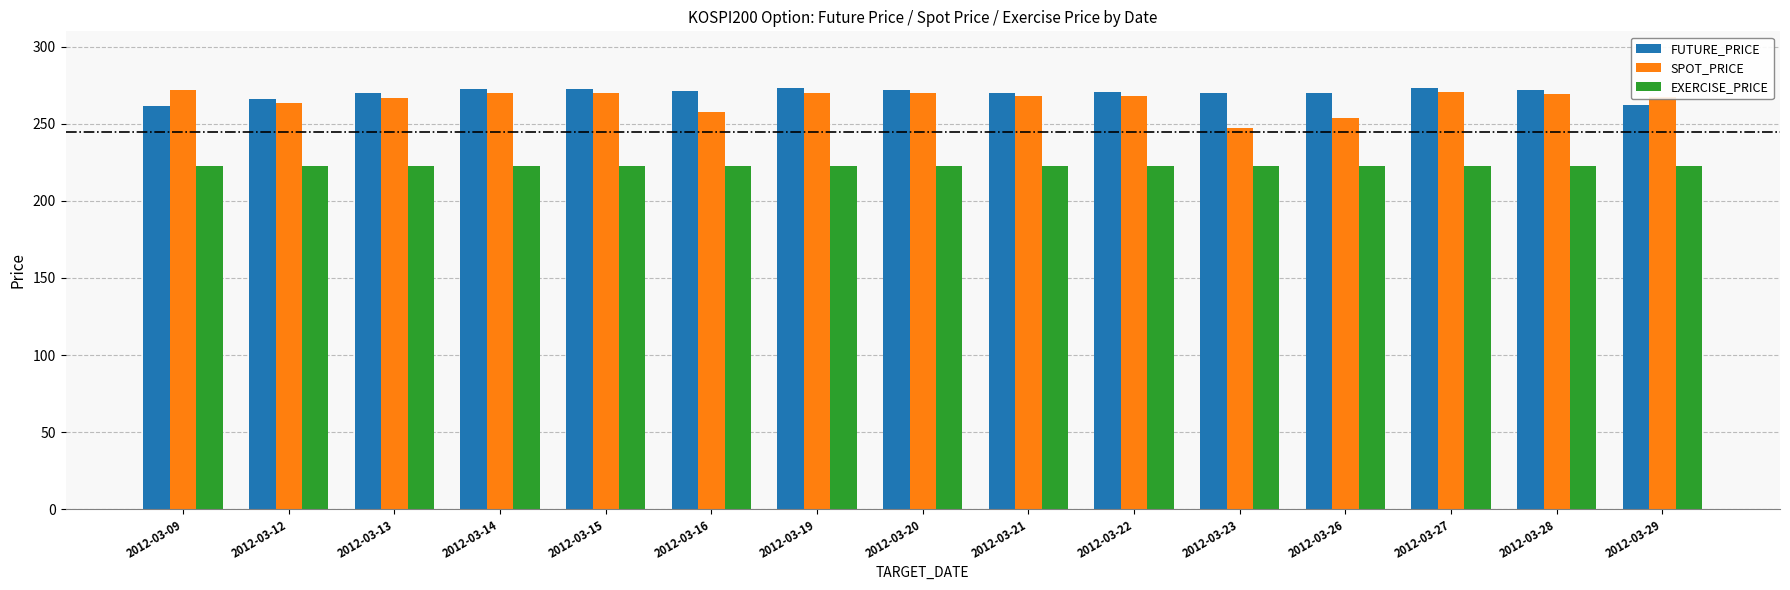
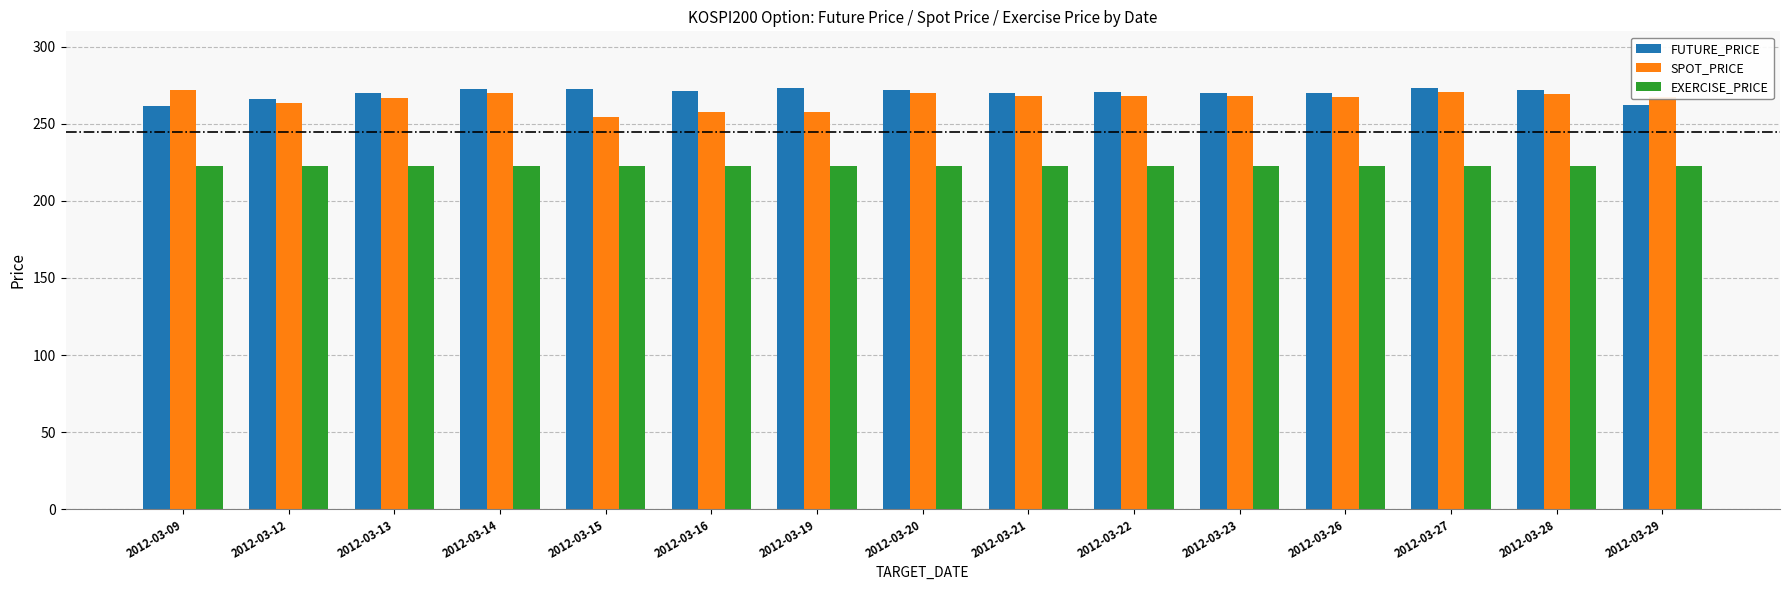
  {
    "FUTURE_PRICE": {
      "2012-03-09": 262,
      "2012-03-12": 266,
      "2012-03-13": 270,
      "2012-03-14": 273,
      "2012-03-15": 273,
      "2012-03-16": 272,
      "2012-03-19": 273,
      "2012-03-20": 272,
      "2012-03-21": 270,
      "2012-03-22": 271,
      "2012-03-23": 270,
      "2012-03-26": 270,
      "2012-03-27": 273,
      "2012-03-28": 272,
      "2012-03-29": 262
    },
    "SPOT_PRICE": {
      "2012-03-09": 272,
      "2012-03-12": 264,
      "2012-03-13": 267,
      "2012-03-14": 270,
-     "2012-03-15": 270,
+     "2012-03-15": 255,
      "2012-03-16": 258,
-     "2012-03-19": 270,
+     "2012-03-19": 258,
      "2012-03-20": 270,
      "2012-03-21": 268,
      "2012-03-22": 268,
-     "2012-03-23": 248,
-     "2012-03-26": 254,
+     "2012-03-23": 268,
+     "2012-03-26": 267,
      "2012-03-27": 271,
      "2012-03-28": 270
    },
    "EXERCISE_PRICE": {
      "2012-03-09": 223,
      "2012-03-12": 223,
      "2012-03-13": 223,
      "2012-03-14": 223,
      "2012-03-15": 223,
      "2012-03-16": 223,
      "2012-03-19": 223,
      "2012-03-20": 223,
      "2012-03-21": 223,
      "2012-03-22": 223,
      "2012-03-23": 223,
      "2012-03-26": 223,
      "2012-03-27": 223,
      "2012-03-28": 223,
      "2012-03-29": 223
    }
  }
